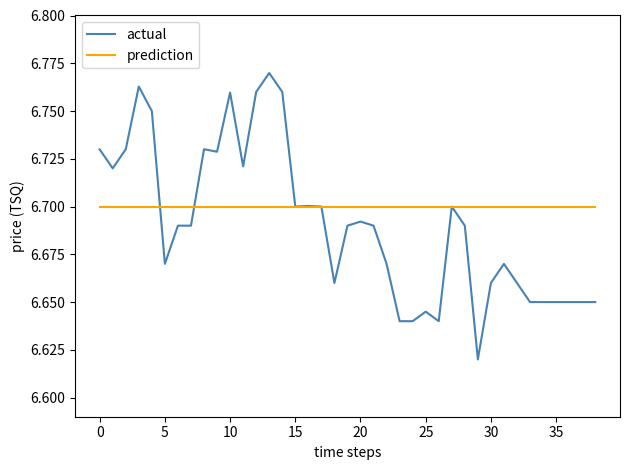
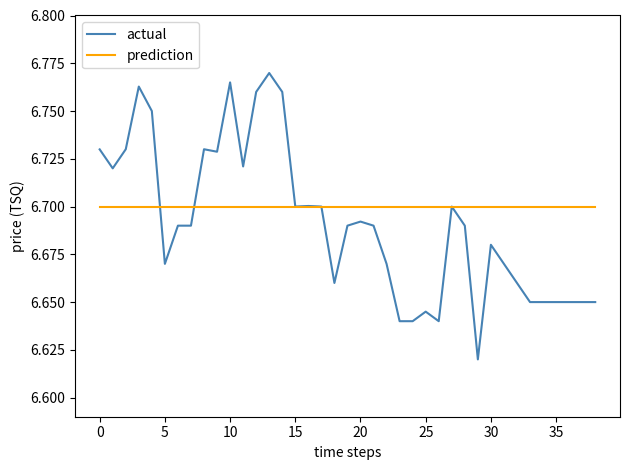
  {
    "actual": {
      "0": 6.730,
      "5": 6.670,
-     "10": 6.760,
+     "10": 6.765,
      "20": 6.692,
      "25": 6.645,
-     "30": 6.660,
+     "30": 6.680,
      "35": 6.650
    },
    "prediction": {
      "0": 6.700,
      "5": 6.700,
      "10": 6.700,
      "20": 6.700,
      "25": 6.700,
      "30": 6.700,
      "35": 6.700
    }
  }
